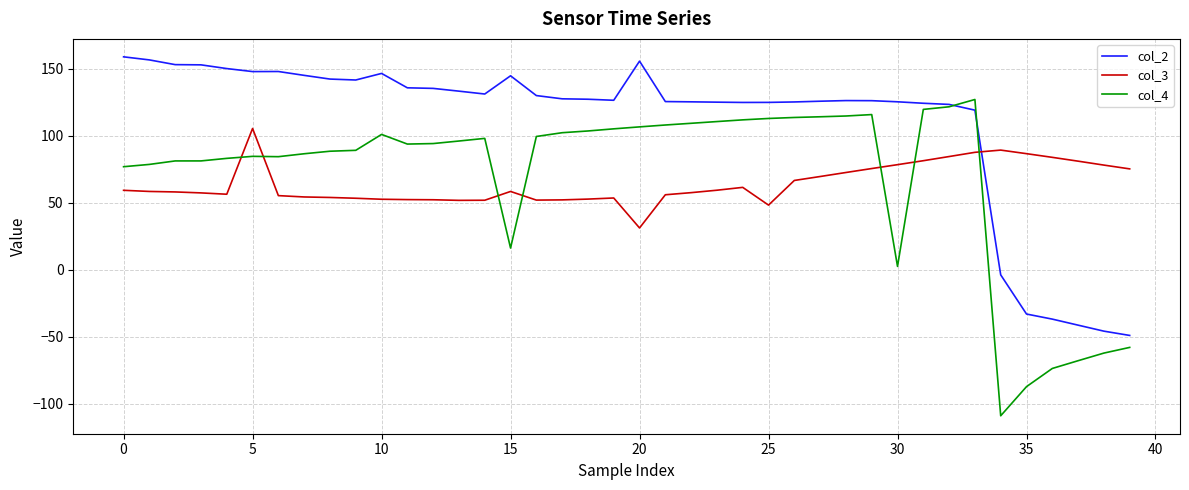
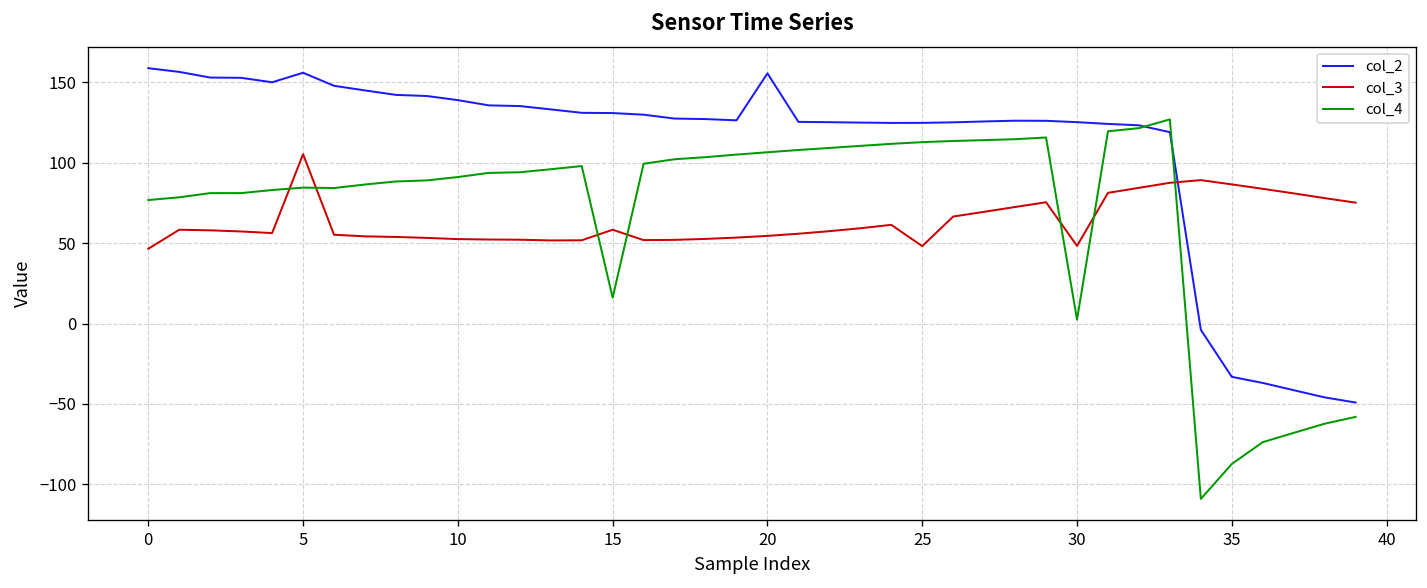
  {
    "col_2": {
      "0": 159,
-     "5": 148,
-     "10": 146,
-     "15": 145,
+     "5": 156,
+     "10": 139,
+     "15": 131,
      "20": 156,
      "25": 125,
      "30": 125,
      "35": -33
    },
    "col_3": {
-     "0": 59,
+     "0": 47,
      "5": 105,
      "10": 53,
      "15": 58,
-     "20": 31,
+     "20": 55,
      "25": 48,
-     "30": 78,
+     "30": 48,
      "35": 87
    },
    "col_4": {
      "0": 77,
      "5": 85,
-     "10": 101,
+     "10": 91,
      "15": 16,
      "20": 107,
      "25": 113,
      "30": 2,
      "35": -87
    }
  }
